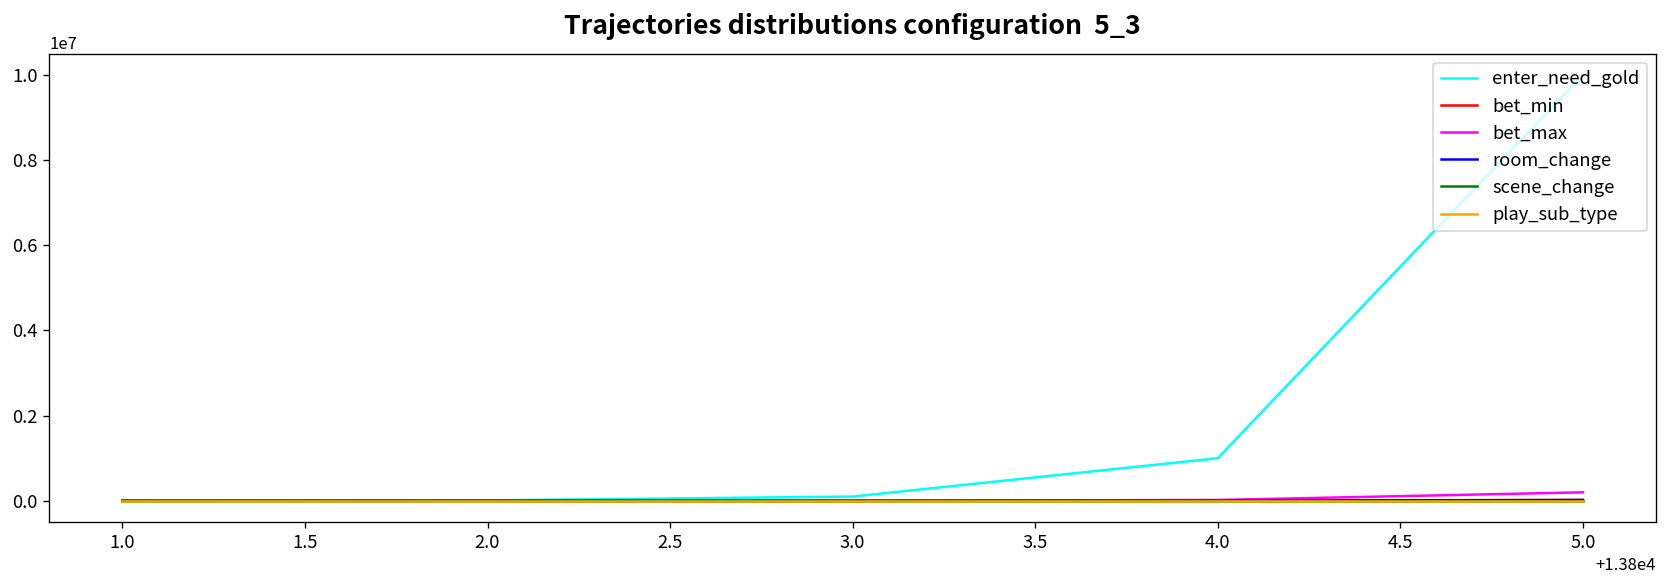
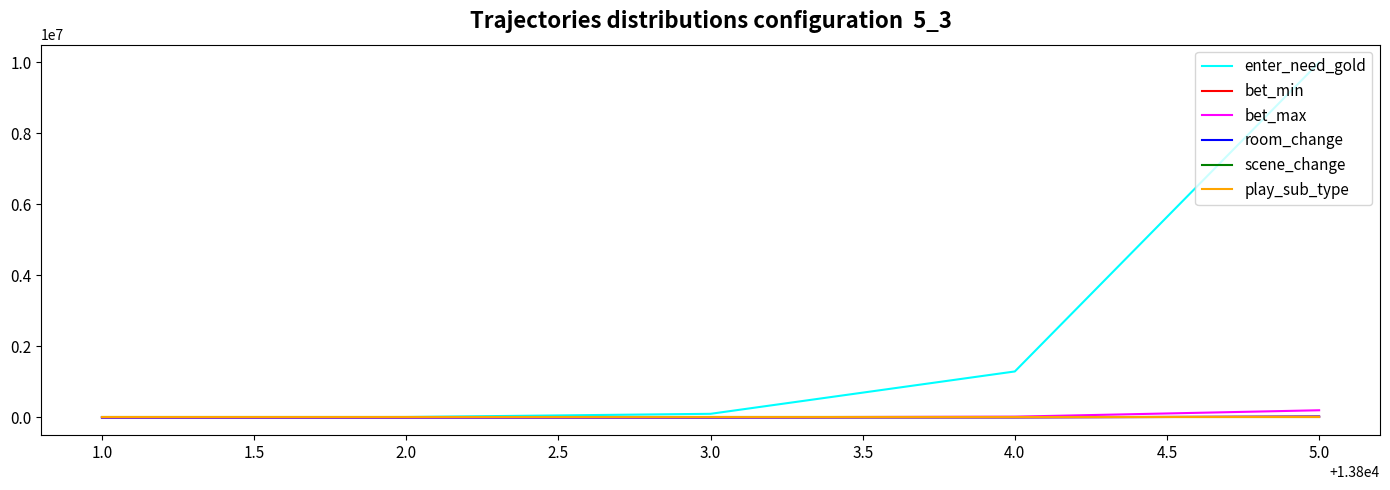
  {
    "enter_need_gold": {
      "3.0": 100000,
-     "4.0": 1000000
+     "4.0": 1300000
    },
    "play_sub_type": {
      "5.0": 0
    },
    "bet_max": {
      "5.0": 200000
    }
  }
